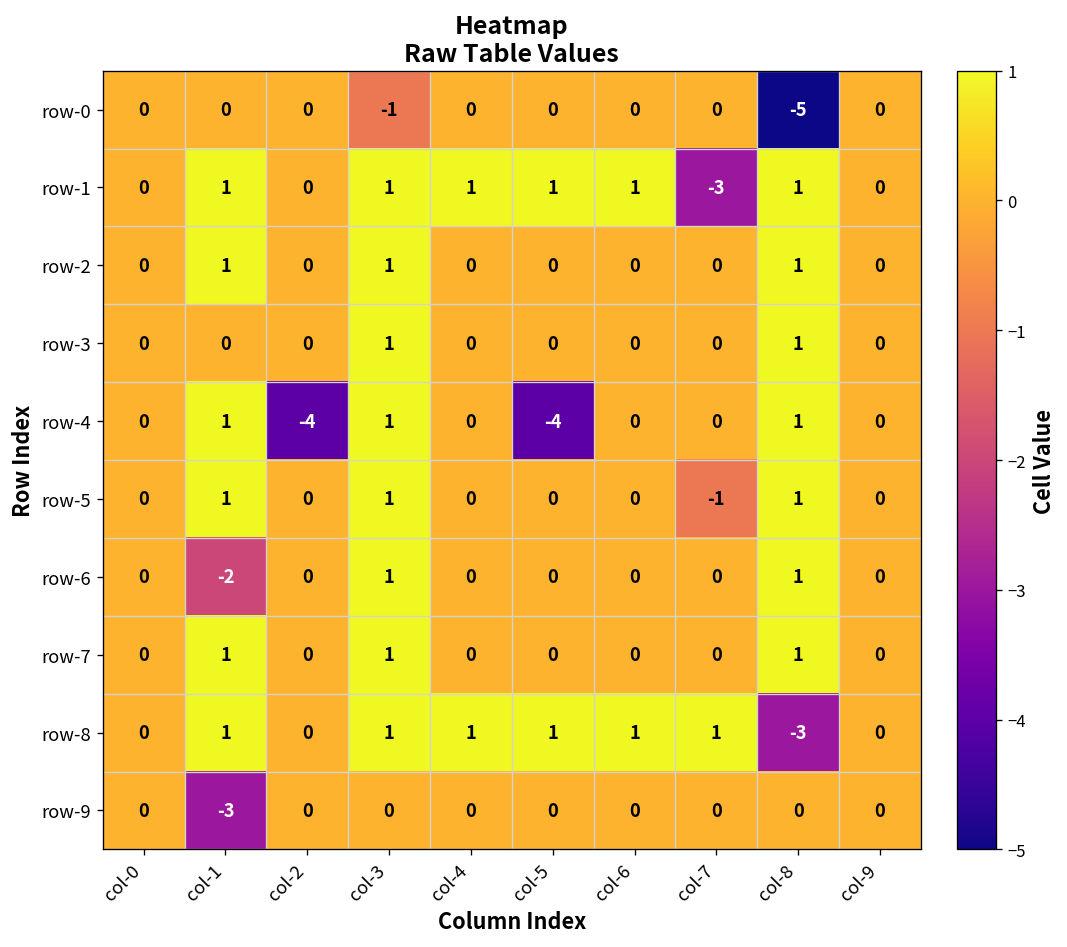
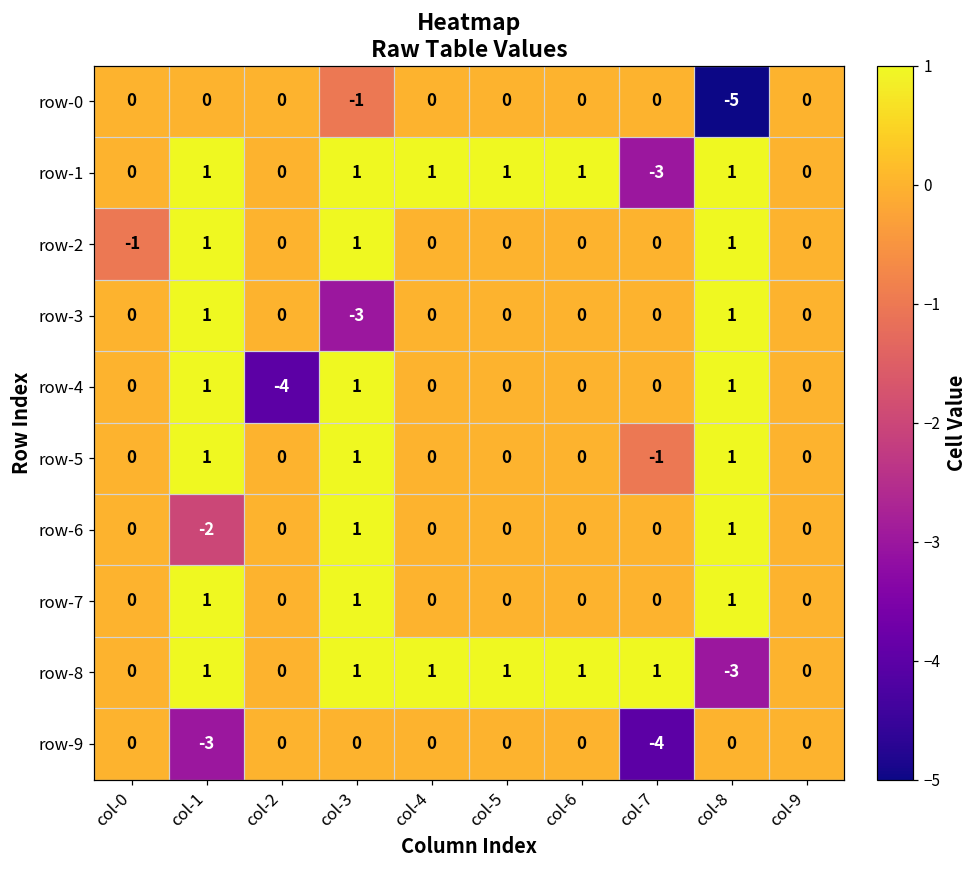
  {
    "row-0": {
      "col-0": 0,
      "col-1": 0,
      "col-2": 0,
      "col-3": -1,
      "col-4": 0,
      "col-5": 0,
      "col-6": 0,
      "col-7": 0,
      "col-8": -5,
      "col-9": 0
    },
    "row-1": {
      "col-0": 0,
      "col-1": 1,
      "col-2": 0,
      "col-3": 1,
      "col-4": 1,
      "col-5": 1,
      "col-6": 1,
      "col-7": -3,
      "col-8": 1,
      "col-9": 0
    },
    "row-2": {
-     "col-0": 0,
+     "col-0": -1,
      "col-1": 1,
      "col-2": 0,
      "col-3": 1,
      "col-4": 0,
      "col-5": 0,
      "col-6": 0,
      "col-7": 0,
      "col-8": 1,
      "col-9": 0
    },
    "row-3": {
      "col-0": 0,
-     "col-1": 0,
+     "col-1": 1,
      "col-2": 0,
-     "col-3": 1,
+     "col-3": -3,
      "col-4": 0,
      "col-5": 0,
      "col-6": 0,
      "col-7": 0,
      "col-8": 1,
      "col-9": 0
    },
    "row-4": {
      "col-0": 0,
      "col-1": 1,
      "col-2": -4,
      "col-3": 1,
      "col-4": 0,
-     "col-5": -4,
+     "col-5": 0,
      "col-6": 0,
      "col-7": 0,
      "col-8": 1,
      "col-9": 0
    },
    "row-5": {
      "col-0": 0,
      "col-1": 1,
      "col-2": 0,
      "col-3": 1,
      "col-4": 0,
      "col-5": 0,
      "col-6": 0,
      "col-7": -1,
      "col-8": 1,
      "col-9": 0
    },
    "row-6": {
      "col-0": 0,
      "col-1": -2,
      "col-2": 0,
      "col-3": 1,
      "col-4": 0,
      "col-5": 0,
      "col-6": 0,
      "col-7": 0,
      "col-8": 1,
      "col-9": 0
    },
    "row-7": {
      "col-0": 0,
      "col-1": 1,
      "col-2": 0,
      "col-3": 1,
      "col-4": 0,
      "col-5": 0,
      "col-6": 0,
      "col-7": 0,
      "col-8": 1,
      "col-9": 0
    },
    "row-8": {
      "col-0": 0,
      "col-1": 1,
      "col-2": 0,
      "col-3": 1,
      "col-4": 1,
      "col-5": 1,
      "col-6": 1,
      "col-7": 1,
      "col-8": -3,
      "col-9": 0
    },
    "row-9": {
      "col-0": 0,
      "col-1": -3,
      "col-2": 0,
      "col-3": 0,
      "col-4": 0,
      "col-5": 0,
      "col-6": 0,
-     "col-7": 0,
+     "col-7": -4,
      "col-8": 0,
      "col-9": 0
    }
  }
